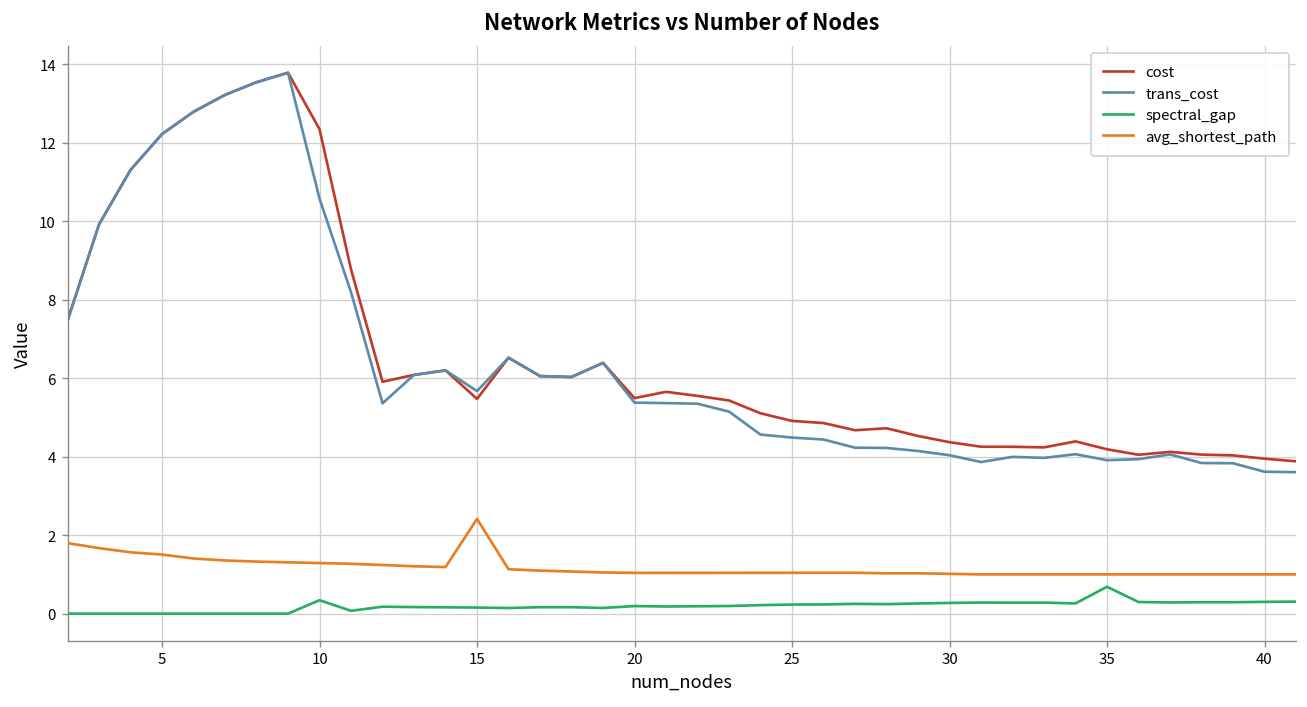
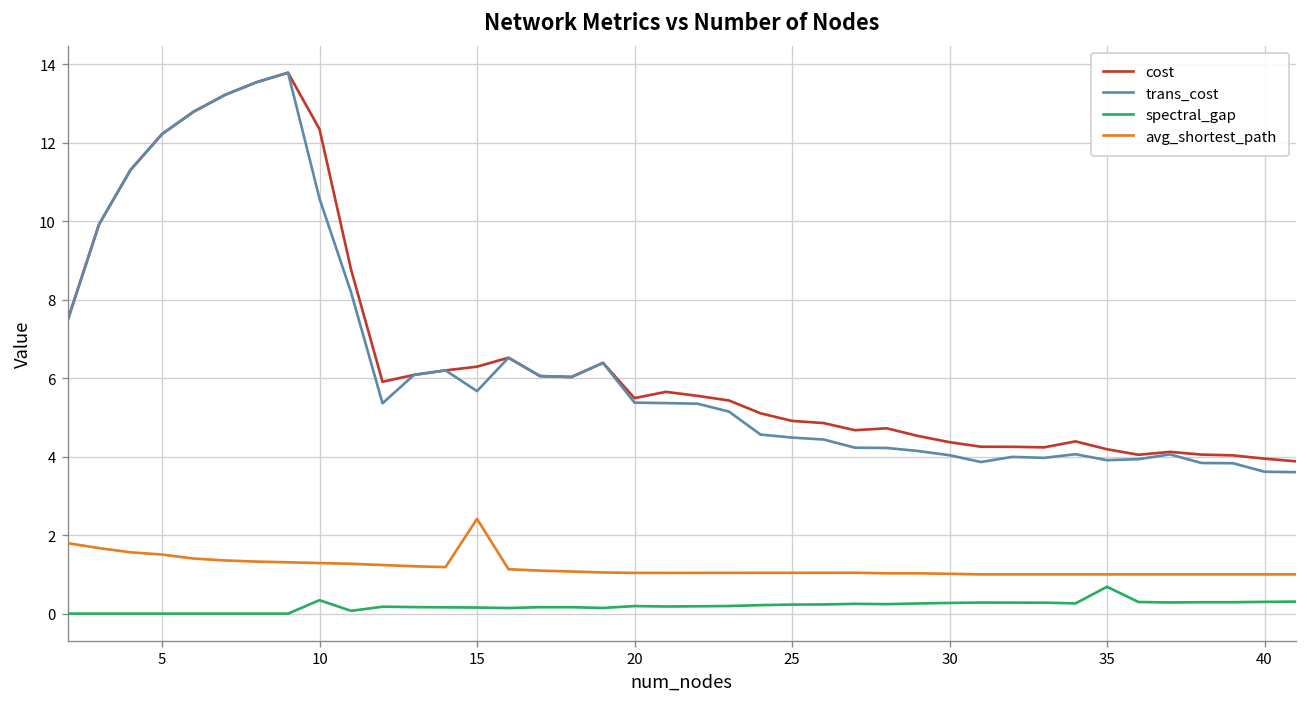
  {
    "cost": {
      "10": 12.3,
-     "15": 5.5,
+     "15": 6.3,
      "20": 5.5,
      "25": 4.9,
      "30": 4.4,
      "35": 4.2,
      "40": 3.9
    },
    "trans_cost": {
      "10": 10.6,
      "15": 5.7,
      "20": 5.4,
      "25": 4.5,
      "30": 4.0,
      "35": 3.9,
      "40": 3.6
    },
    "spectral_gap": {
      "5": 0.0,
      "10": 0.3,
      "15": 0.2,
      "20": 0.2,
      "25": 0.2,
      "30": 0.3,
      "35": 0.7,
      "40": 0.3
    },
    "avg_shortest_path": {
      "5": 1.5,
      "10": 1.3,
      "15": 2.4,
      "20": 1.0,
      "25": 1.0,
      "30": 1.0,
      "35": 1.0,
      "40": 1.0
    }
  }
